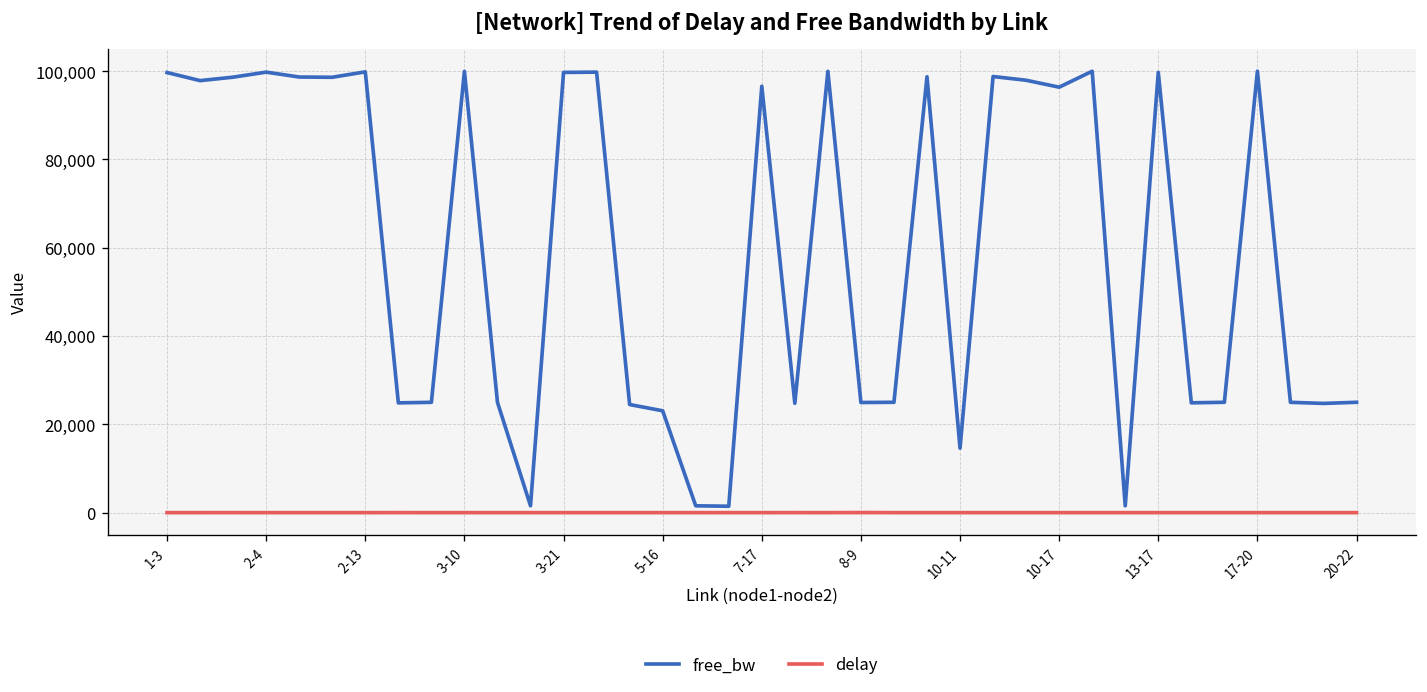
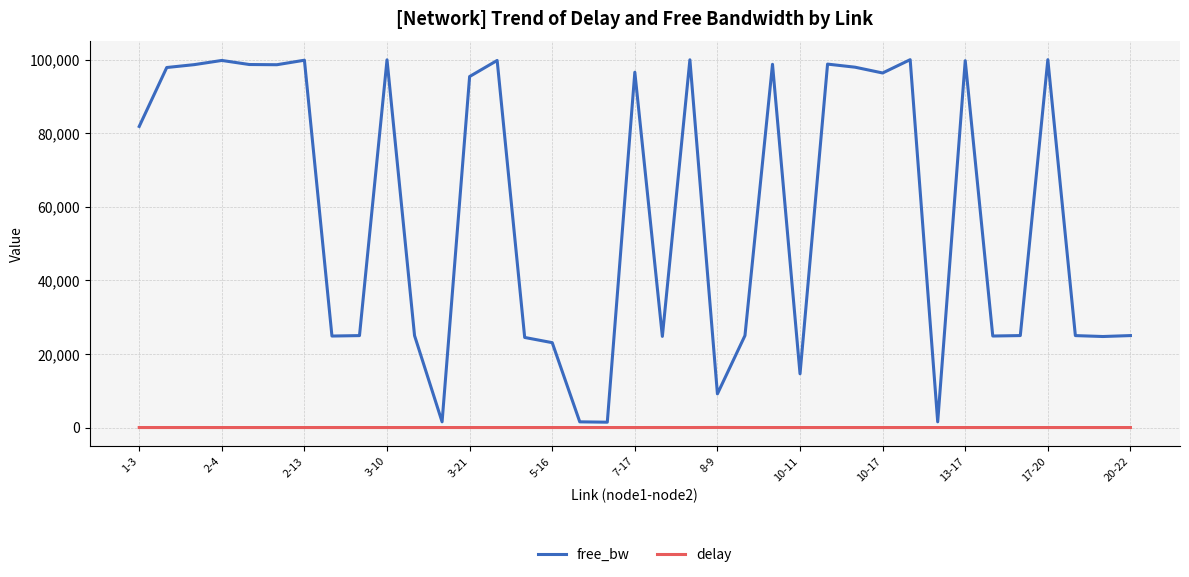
  {
    "free_bw": {
-     "1-3": "100,000",
+     "1-3": "82,000",
      "2-4": "100,000",
      "2-13": "100,000",
      "3-10": "100,000",
-     "3-21": "100,000",
+     "3-21": "95,000",
      "5-16": "23,000",
      "7-17": "97,000",
-     "8-9": "25,000",
+     "8-9": "9,000",
      "10-11": "15,000",
      "10-17": "96,000",
      "13-17": "100,000",
      "17-20": "100,000",
      "20-22": "25,000"
    },
    "delay": {
      "1-3": "0",
      "2-4": "0",
      "2-13": "0",
      "3-10": "0",
      "3-21": "0",
      "5-16": "0",
      "7-17": "0",
      "8-9": "0",
      "10-11": "0",
      "10-17": "0",
      "13-17": "0",
      "17-20": "0",
      "20-22": "0"
    }
  }
